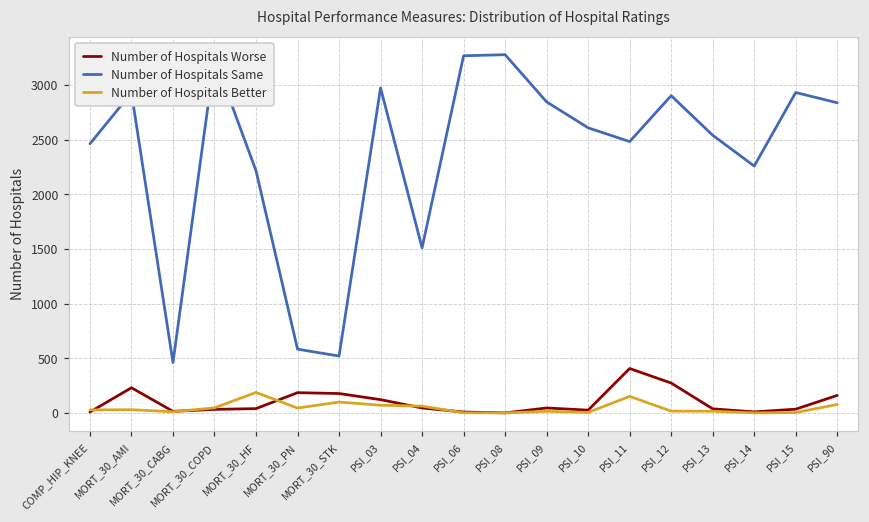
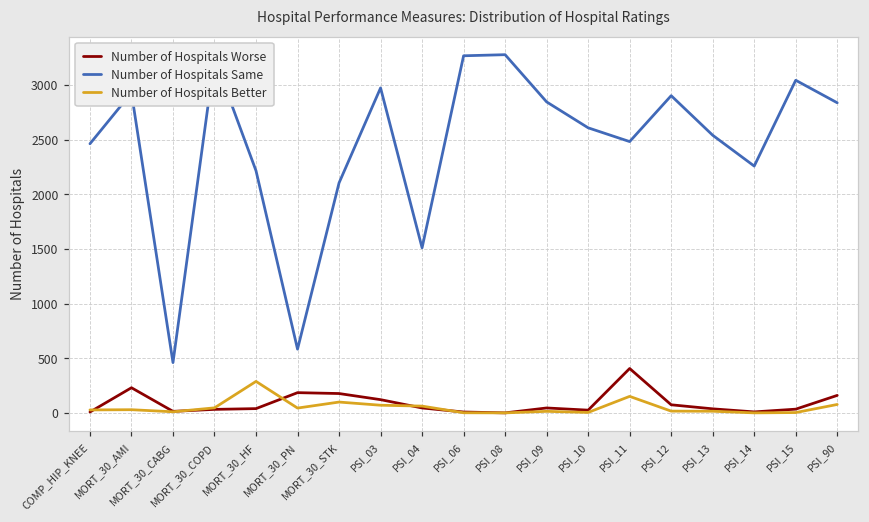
  {
    "Number of Hospitals Worse": {
      "MORT_30_AMI": 200,
      "MORT_30_HF": 0,
      "MORT_30_PN": 200,
      "MORT_30_STK": 200,
      "PSI_03": 100,
      "PSI_09": 0,
      "PSI_11": 400,
-     "PSI_12": 300,
+     "PSI_12": 100,
      "PSI_15": 0,
      "PSI_90": 200
    },
    "Number of Hospitals Same": {
      "COMP_HIP_KNEE": 2500,
      "MORT_30_CABG": 500,
      "MORT_30_HF": 2200,
      "MORT_30_PN": 600,
-     "MORT_30_STK": 500,
+     "MORT_30_STK": 2100,
      "PSI_03": 3000,
      "PSI_04": 1500,
      "PSI_06": 3300,
      "PSI_08": 3300,
      "PSI_09": 2800,
      "PSI_10": 2600,
      "PSI_11": 2500,
      "PSI_12": 2900,
      "PSI_13": 2500,
      "PSI_14": 2300,
-     "PSI_15": 2900,
+     "PSI_15": 3000,
      "PSI_90": 2800
    },
    "Number of Hospitals Better": {
      "MORT_30_AMI": 0,
-     "MORT_30_HF": 200,
+     "MORT_30_HF": 300,
      "MORT_30_PN": 0,
      "MORT_30_STK": 100,
      "PSI_03": 100,
      "PSI_09": 0,
      "PSI_11": 200,
      "PSI_12": 0,
      "PSI_15": 0,
      "PSI_90": 100
    }
  }
